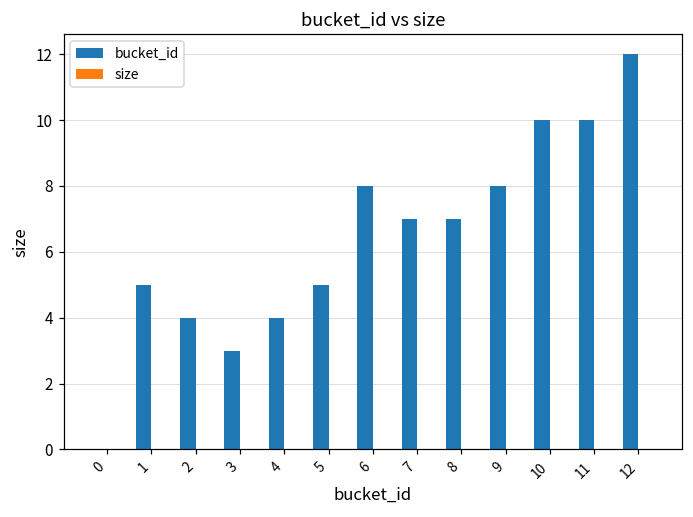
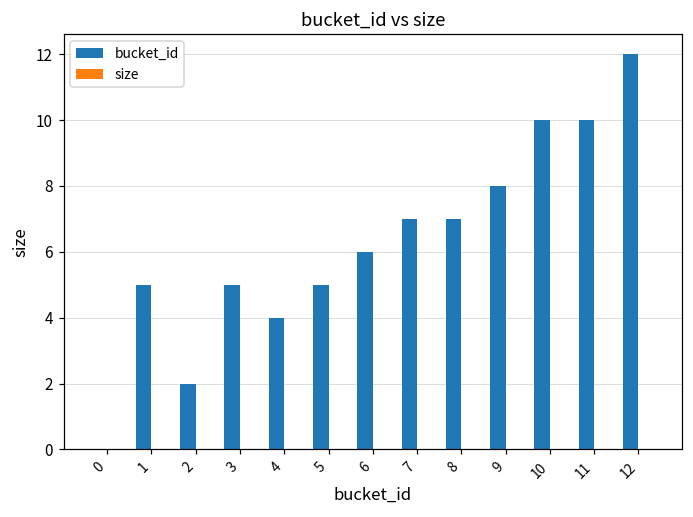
  {
    "bucket_id": {
      "0": 0,
      "1": 5,
-     "2": 4,
-     "3": 3,
+     "2": 2,
+     "3": 5,
      "4": 4,
      "5": 5,
-     "6": 8,
+     "6": 6,
      "7": 7,
      "8": 7,
      "9": 8,
      "10": 10,
      "11": 10,
      "12": 12
    },
    "size": {
      "0": 0,
      "1": 0,
      "2": 0,
      "3": 0,
      "4": 0,
      "5": 0,
      "6": 0,
      "7": 0,
      "8": 0,
      "9": 0,
      "10": 0,
      "11": 0,
      "12": 0
    }
  }
